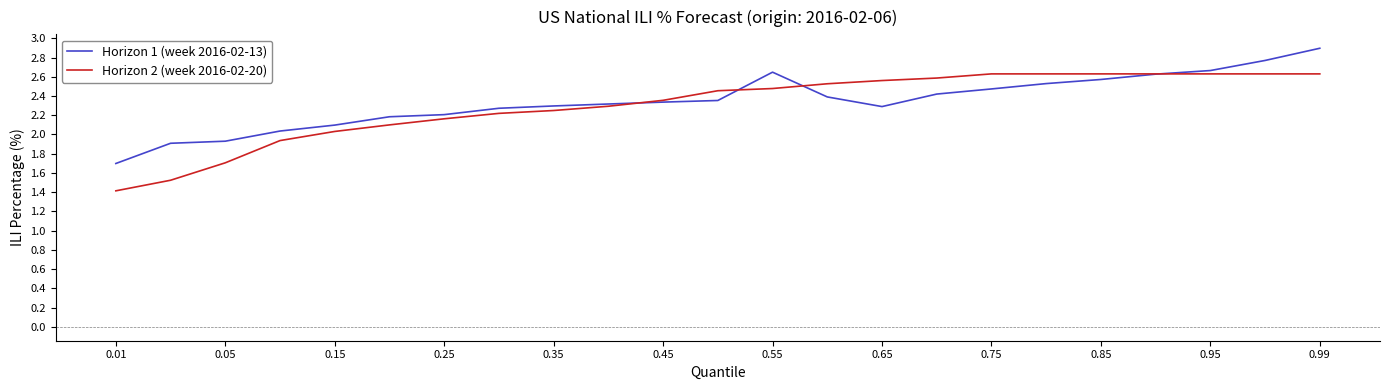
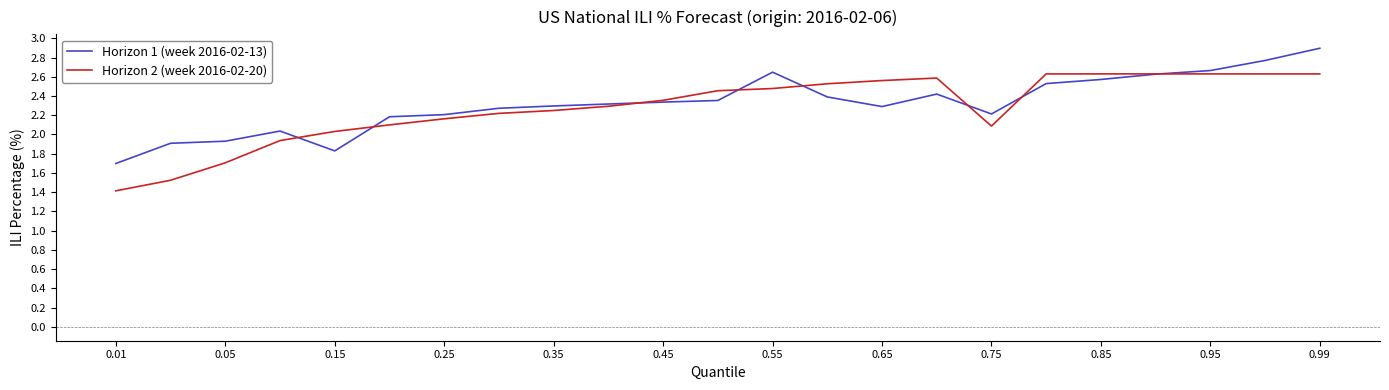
  {
    "Horizon 1 (week 2016-02-13)": {
      "0.01": 1.7,
      "0.05": 1.9,
-     "0.15": 2.1,
+     "0.15": 1.8,
      "0.25": 2.2,
      "0.35": 2.3,
      "0.55": 2.6,
      "0.65": 2.3,
-     "0.75": 2.5,
+     "0.75": 2.2,
      "0.85": 2.6,
      "0.95": 2.7,
      "0.99": 2.9
    },
    "Horizon 2 (week 2016-02-20)": {
      "0.01": 1.4,
      "0.05": 1.7,
      "0.15": 2.0,
      "0.25": 2.2,
      "0.35": 2.2,
      "0.55": 2.5,
      "0.65": 2.6,
-     "0.75": 2.6,
+     "0.75": 2.1,
      "0.85": 2.6,
      "0.95": 2.6,
      "0.99": 2.6
    }
  }
